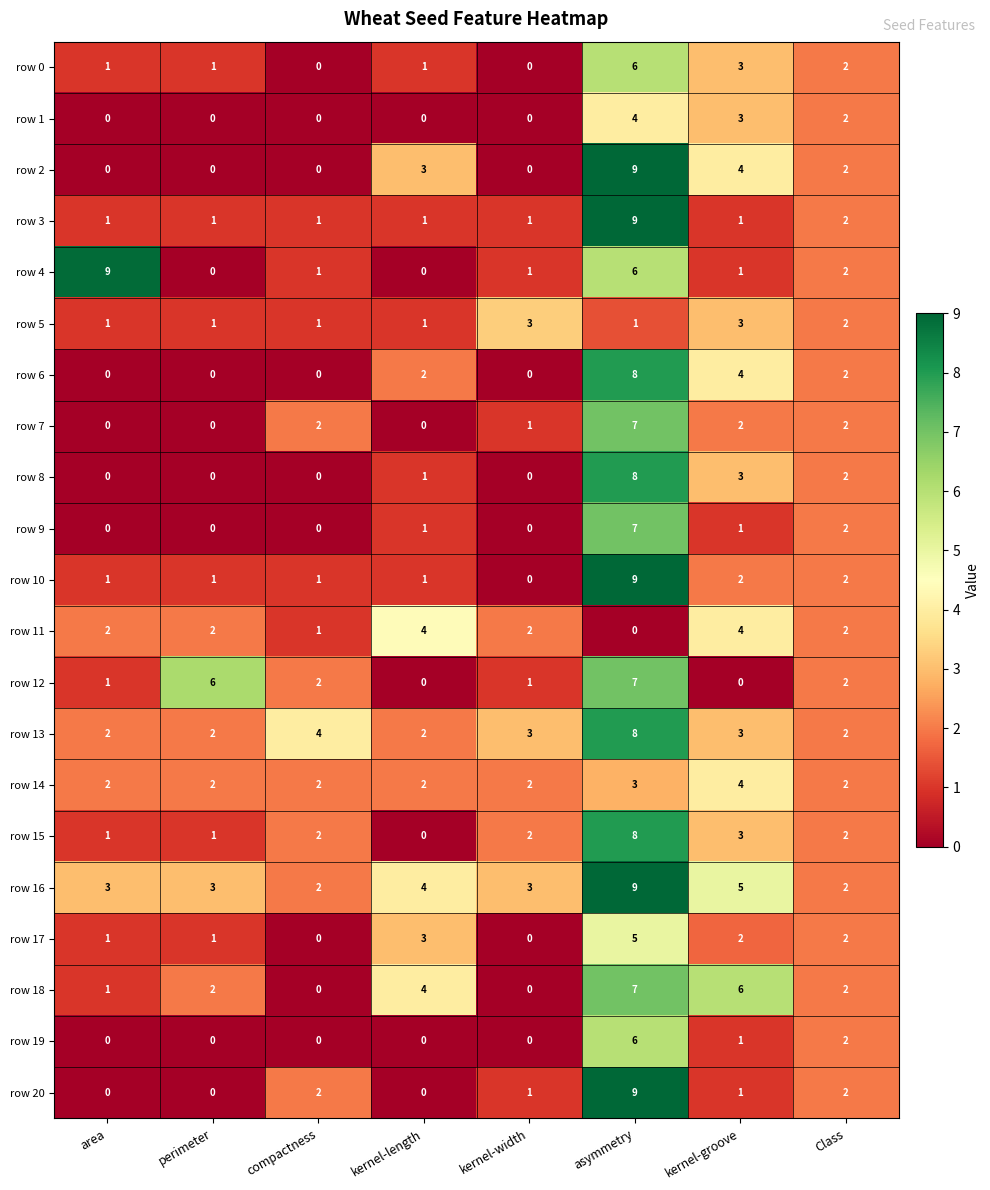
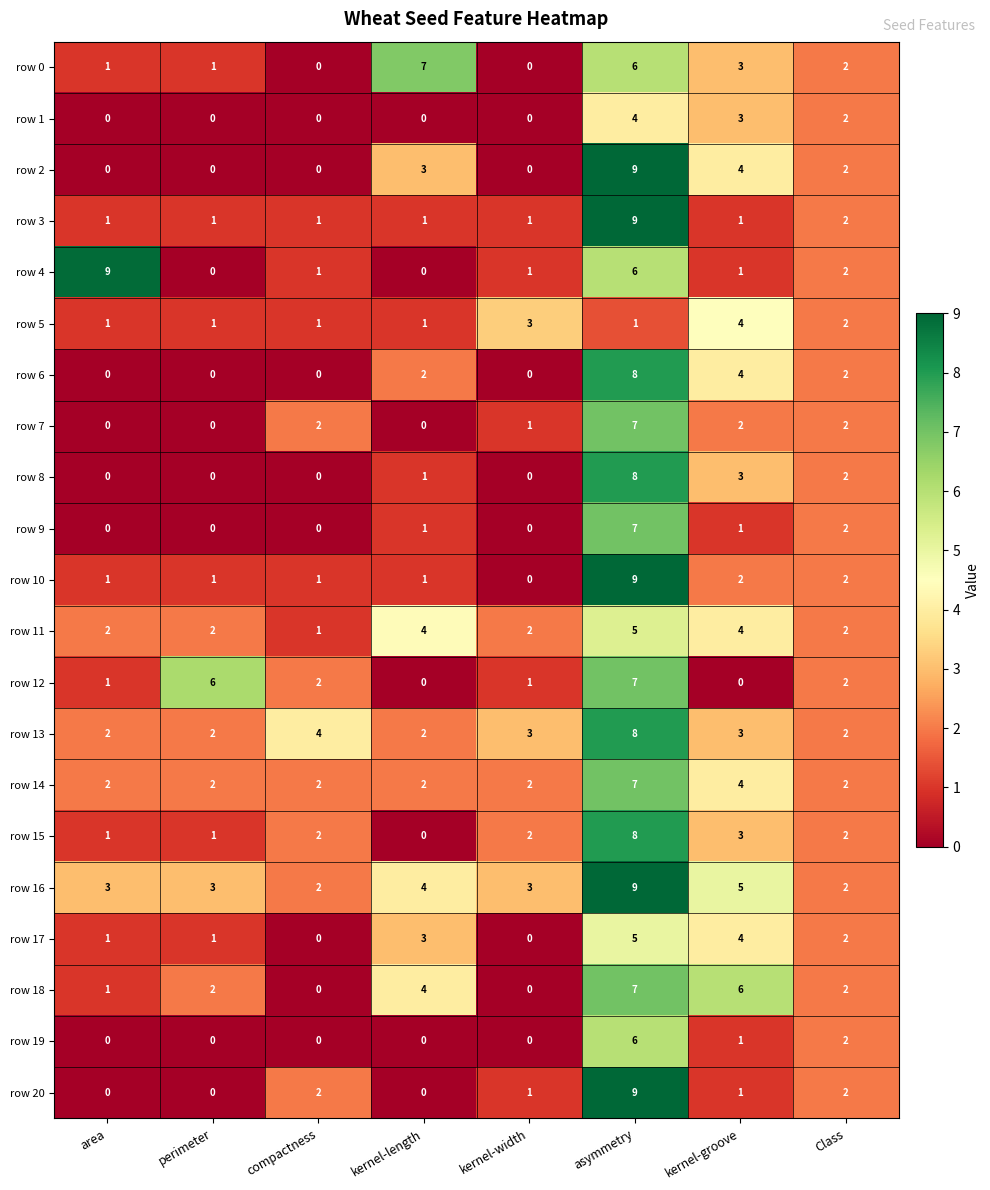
  {
    "row 0": {
      "area": 1,
      "perimeter": 1,
      "compactness": 0,
-     "kernel-length": 1,
+     "kernel-length": 7,
      "kernel-width": 0,
      "asymmetry": 6,
      "kernel-groove": 3,
      "Class": 2
    },
    "row 1": {
      "area": 0,
      "perimeter": 0,
      "compactness": 0,
      "kernel-length": 0,
      "kernel-width": 0,
      "asymmetry": 4,
      "kernel-groove": 3,
      "Class": 2
    },
    "row 2": {
      "area": 0,
      "perimeter": 0,
      "compactness": 0,
      "kernel-length": 3,
      "kernel-width": 0,
      "asymmetry": 9,
      "kernel-groove": 4,
      "Class": 2
    },
    "row 3": {
      "area": 1,
      "perimeter": 1,
      "compactness": 1,
      "kernel-length": 1,
      "kernel-width": 1,
      "asymmetry": 9,
      "kernel-groove": 1,
      "Class": 2
    },
    "row 4": {
      "area": 9,
      "perimeter": 0,
      "compactness": 1,
      "kernel-length": 0,
      "kernel-width": 1,
      "asymmetry": 6,
      "kernel-groove": 1,
      "Class": 2
    },
    "row 5": {
      "area": 1,
      "perimeter": 1,
      "compactness": 1,
      "kernel-length": 1,
      "kernel-width": 3,
      "asymmetry": 1,
-     "kernel-groove": 3,
+     "kernel-groove": 4,
      "Class": 2
    },
    "row 6": {
      "area": 0,
      "perimeter": 0,
      "compactness": 0,
      "kernel-length": 2,
      "kernel-width": 0,
      "asymmetry": 8,
      "kernel-groove": 4,
      "Class": 2
    },
    "row 7": {
      "area": 0,
      "perimeter": 0,
      "compactness": 2,
      "kernel-length": 0,
      "kernel-width": 1,
      "asymmetry": 7,
      "kernel-groove": 2,
      "Class": 2
    },
    "row 8": {
      "area": 0,
      "perimeter": 0,
      "compactness": 0,
      "kernel-length": 1,
      "kernel-width": 0,
      "asymmetry": 8,
      "kernel-groove": 3,
      "Class": 2
    },
    "row 9": {
      "area": 0,
      "perimeter": 0,
      "compactness": 0,
      "kernel-length": 1,
      "kernel-width": 0,
      "asymmetry": 7,
      "kernel-groove": 1,
      "Class": 2
    },
    "row 10": {
      "area": 1,
      "perimeter": 1,
      "compactness": 1,
      "kernel-length": 1,
      "kernel-width": 0,
      "asymmetry": 9,
      "kernel-groove": 2,
      "Class": 2
    },
    "row 11": {
      "area": 2,
      "perimeter": 2,
      "compactness": 1,
      "kernel-length": 4,
      "kernel-width": 2,
-     "asymmetry": 0,
+     "asymmetry": 5,
      "kernel-groove": 4,
      "Class": 2
    },
    "row 12": {
      "area": 1,
      "perimeter": 6,
      "compactness": 2,
      "kernel-length": 0,
      "kernel-width": 1,
      "asymmetry": 7,
      "kernel-groove": 0,
      "Class": 2
    },
    "row 13": {
      "area": 2,
      "perimeter": 2,
      "compactness": 4,
      "kernel-length": 2,
      "kernel-width": 3,
      "asymmetry": 8,
      "kernel-groove": 3,
      "Class": 2
    },
    "row 14": {
      "area": 2,
      "perimeter": 2,
      "compactness": 2,
      "kernel-length": 2,
      "kernel-width": 2,
-     "asymmetry": 3,
+     "asymmetry": 7,
      "kernel-groove": 4,
      "Class": 2
    },
    "row 15": {
      "area": 1,
      "perimeter": 1,
      "compactness": 2,
      "kernel-length": 0,
      "kernel-width": 2,
      "asymmetry": 8,
      "kernel-groove": 3,
      "Class": 2
    },
    "row 16": {
      "area": 3,
      "perimeter": 3,
      "compactness": 2,
      "kernel-length": 4,
      "kernel-width": 3,
      "asymmetry": 9,
      "kernel-groove": 5,
      "Class": 2
    },
    "row 17": {
      "area": 1,
      "perimeter": 1,
      "compactness": 0,
      "kernel-length": 3,
      "kernel-width": 0,
      "asymmetry": 5,
-     "kernel-groove": 2,
+     "kernel-groove": 4,
      "Class": 2
    },
    "row 18": {
      "area": 1,
      "perimeter": 2,
      "compactness": 0,
      "kernel-length": 4,
      "kernel-width": 0,
      "asymmetry": 7,
      "kernel-groove": 6,
      "Class": 2
    },
    "row 19": {
      "area": 0,
      "perimeter": 0,
      "compactness": 0,
      "kernel-length": 0,
      "kernel-width": 0,
      "asymmetry": 6,
      "kernel-groove": 1,
      "Class": 2
    },
    "row 20": {
      "area": 0,
      "perimeter": 0,
      "compactness": 2,
      "kernel-length": 0,
      "kernel-width": 1,
      "asymmetry": 9,
      "kernel-groove": 1,
      "Class": 2
    }
  }
